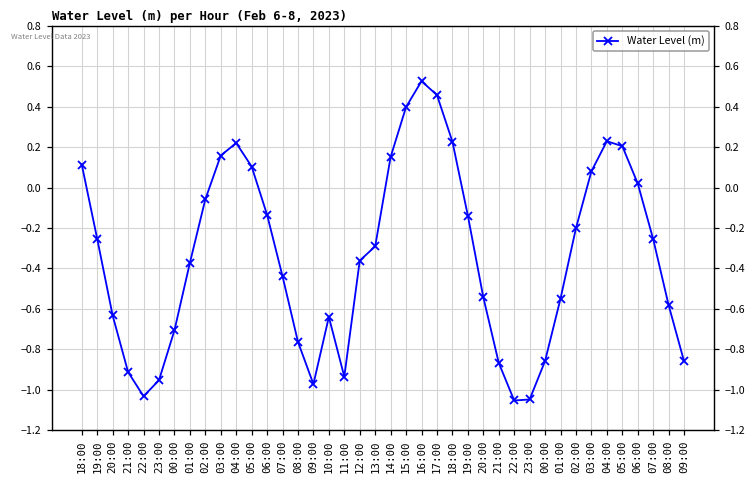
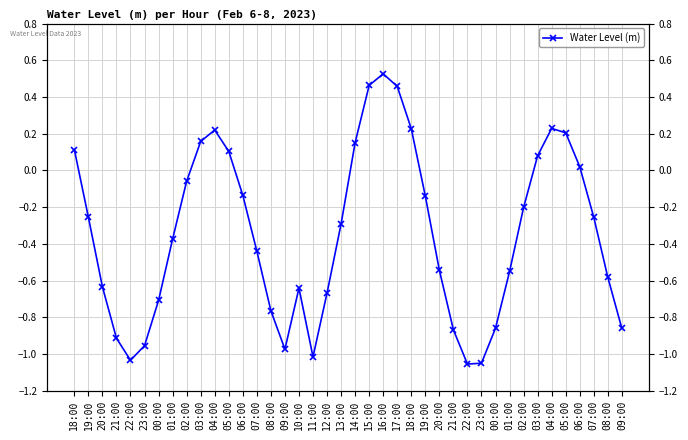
  {
    "10:00": -0.64,
-   "11:00": -0.94,
-   "12:00": -0.36,
+   "11:00": -1.01,
+   "12:00": -0.67,
    "13:00": -0.29,
    "14:00": 0.15,
-   "15:00": 0.40,
+   "15:00": 0.46,
    "16:00": 0.53,
    "17:00": 0.46
  }
